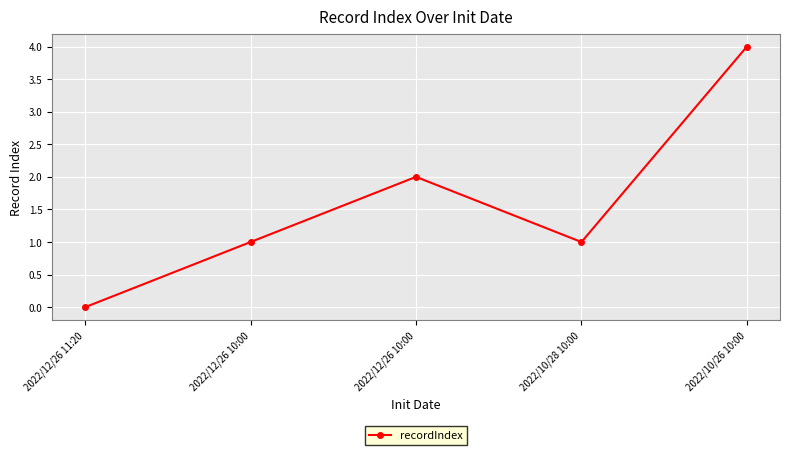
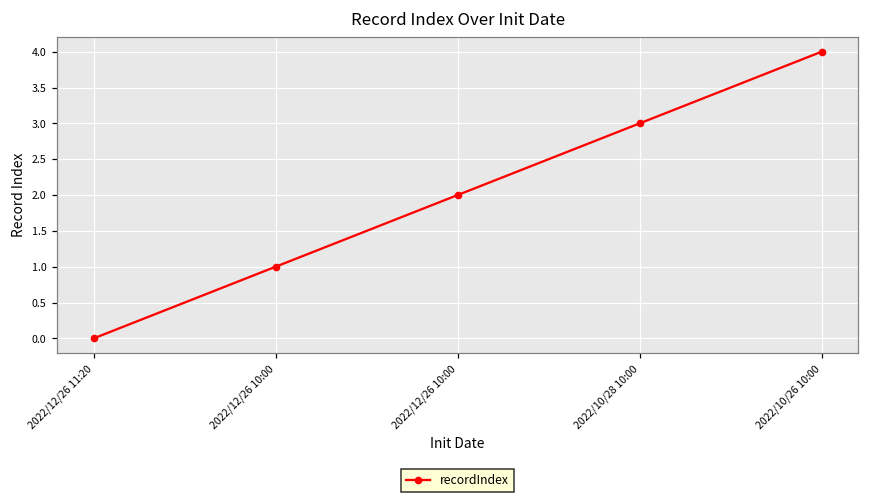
  {
    "2022/12/26 11:20": 0,
-   "2022/10/28 10:00": 1,
+   "2022/10/28 10:00": 3,
    "2022/10/26 10:00": 4
  }
